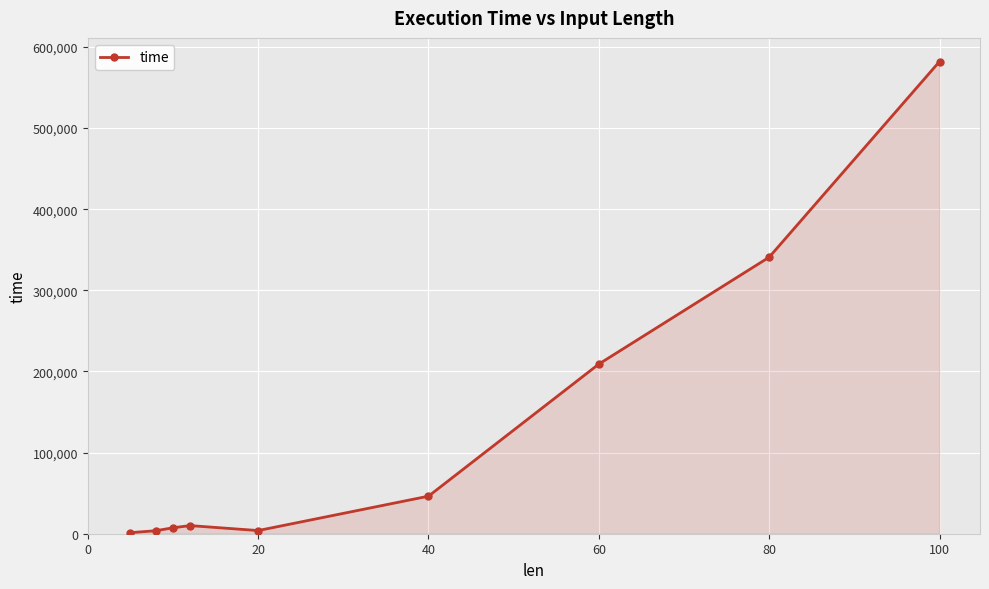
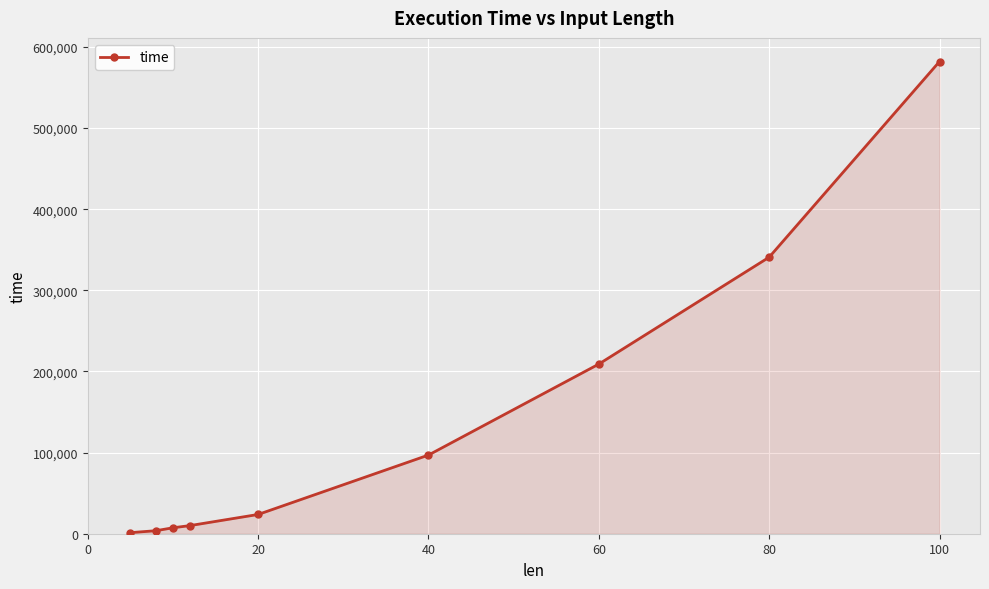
  {
-   "20": "0",
-   "40": "50,000",
+   "20": "20,000",
+   "40": "100,000",
    "60": "210,000",
    "80": "340,000",
    "100": "580,000"
  }
